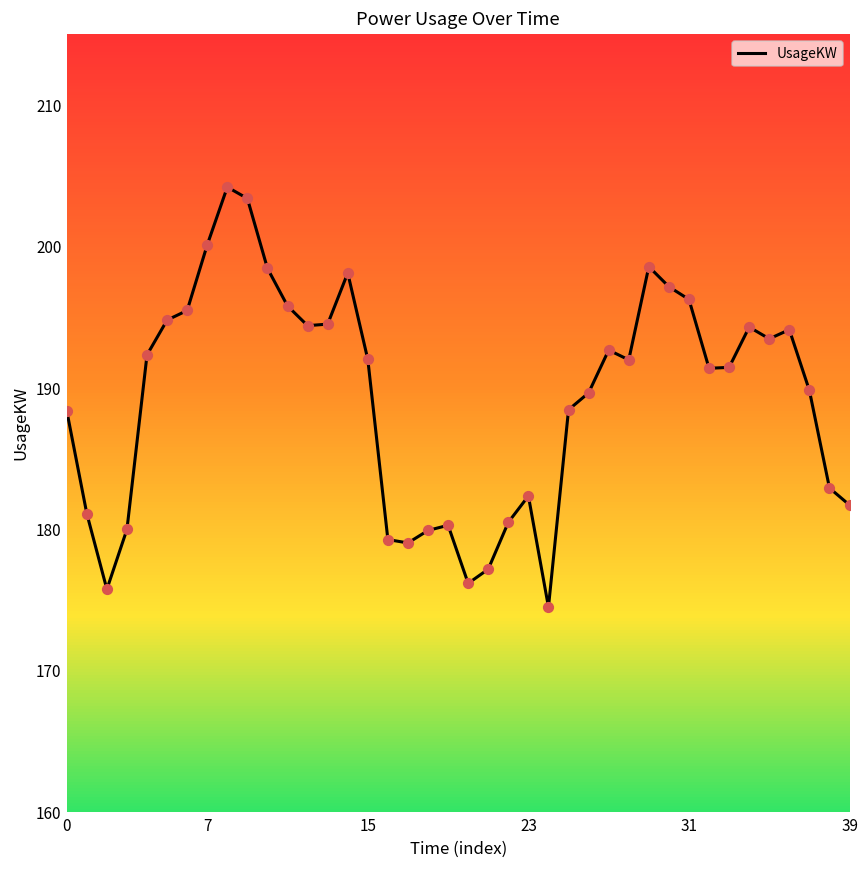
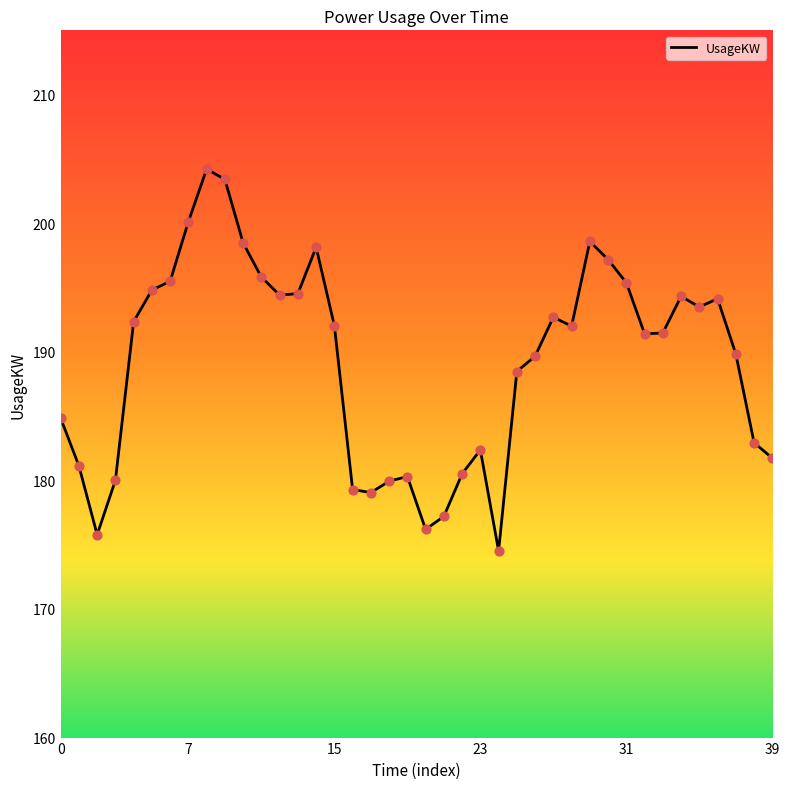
  {
-   "0": 188.4,
+   "0": 184.8,
    "7": 200.1,
    "15": 192.0,
    "23": 182.4,
-   "31": 196.3,
+   "31": 195.4,
    "39": 181.7
  }
